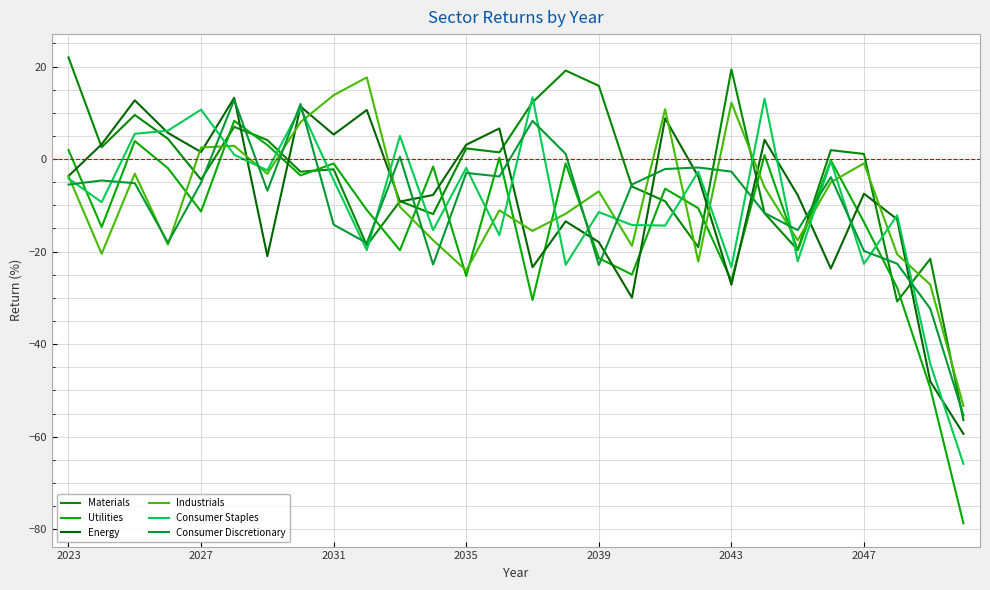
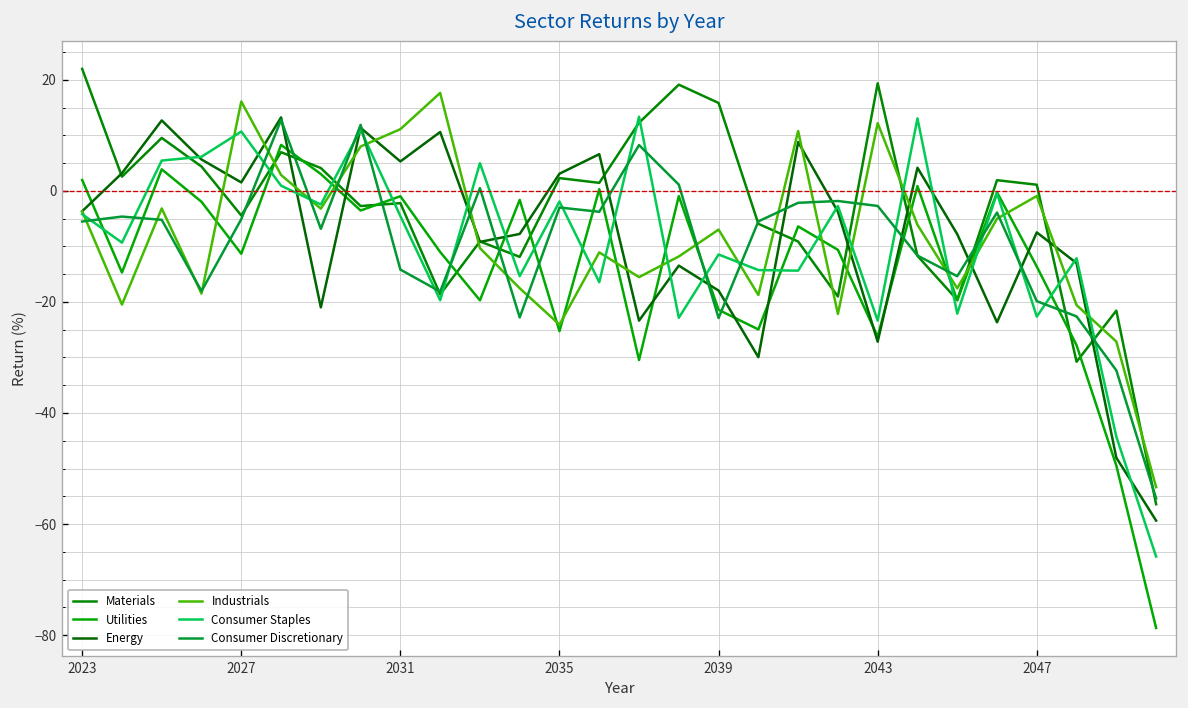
  {
    "Industrials": {
-     "2027": 2,
-     "2031": 14,
+     "2027": 16,
+     "2031": 11,
      "2035": -24,
      "2039": -7,
      "2043": 12,
      "2047": -1
    },
    "Consumer Staples": {
      "2027": 11,
      "2031": -5,
      "2035": -2,
      "2039": -11,
      "2043": -23,
      "2047": -23
    }
  }
